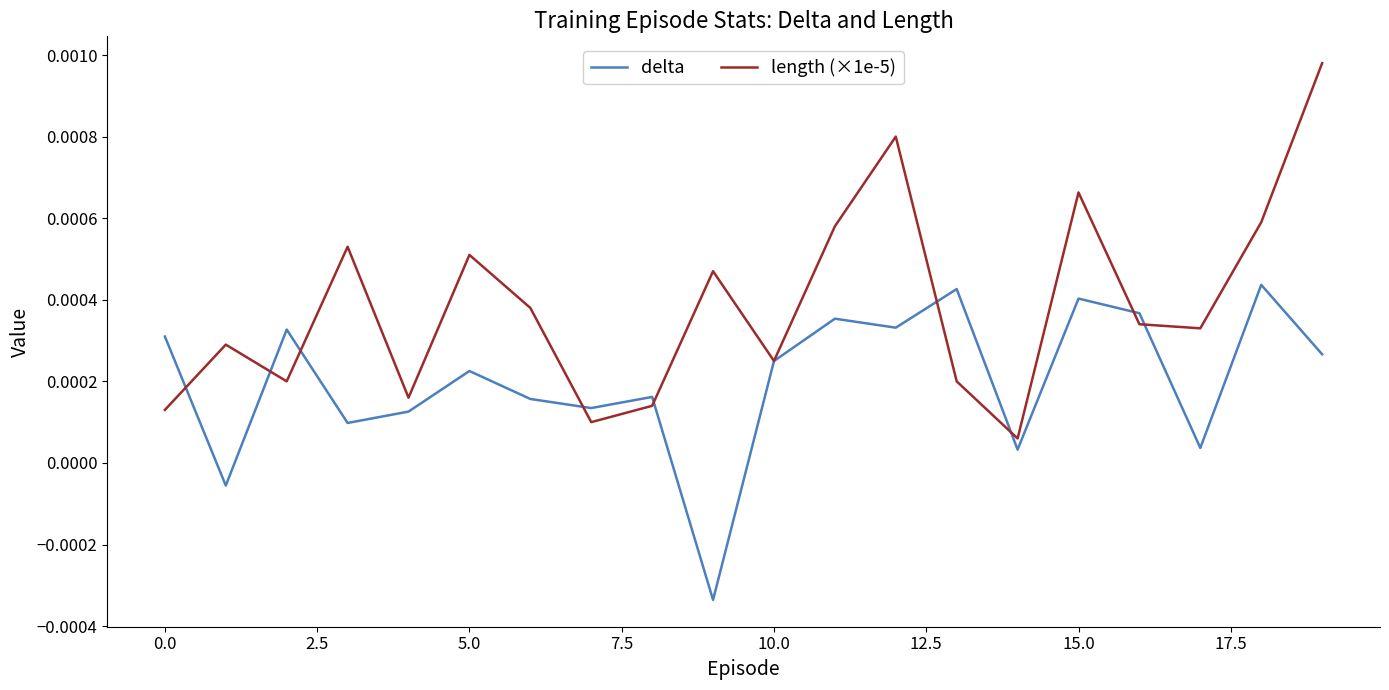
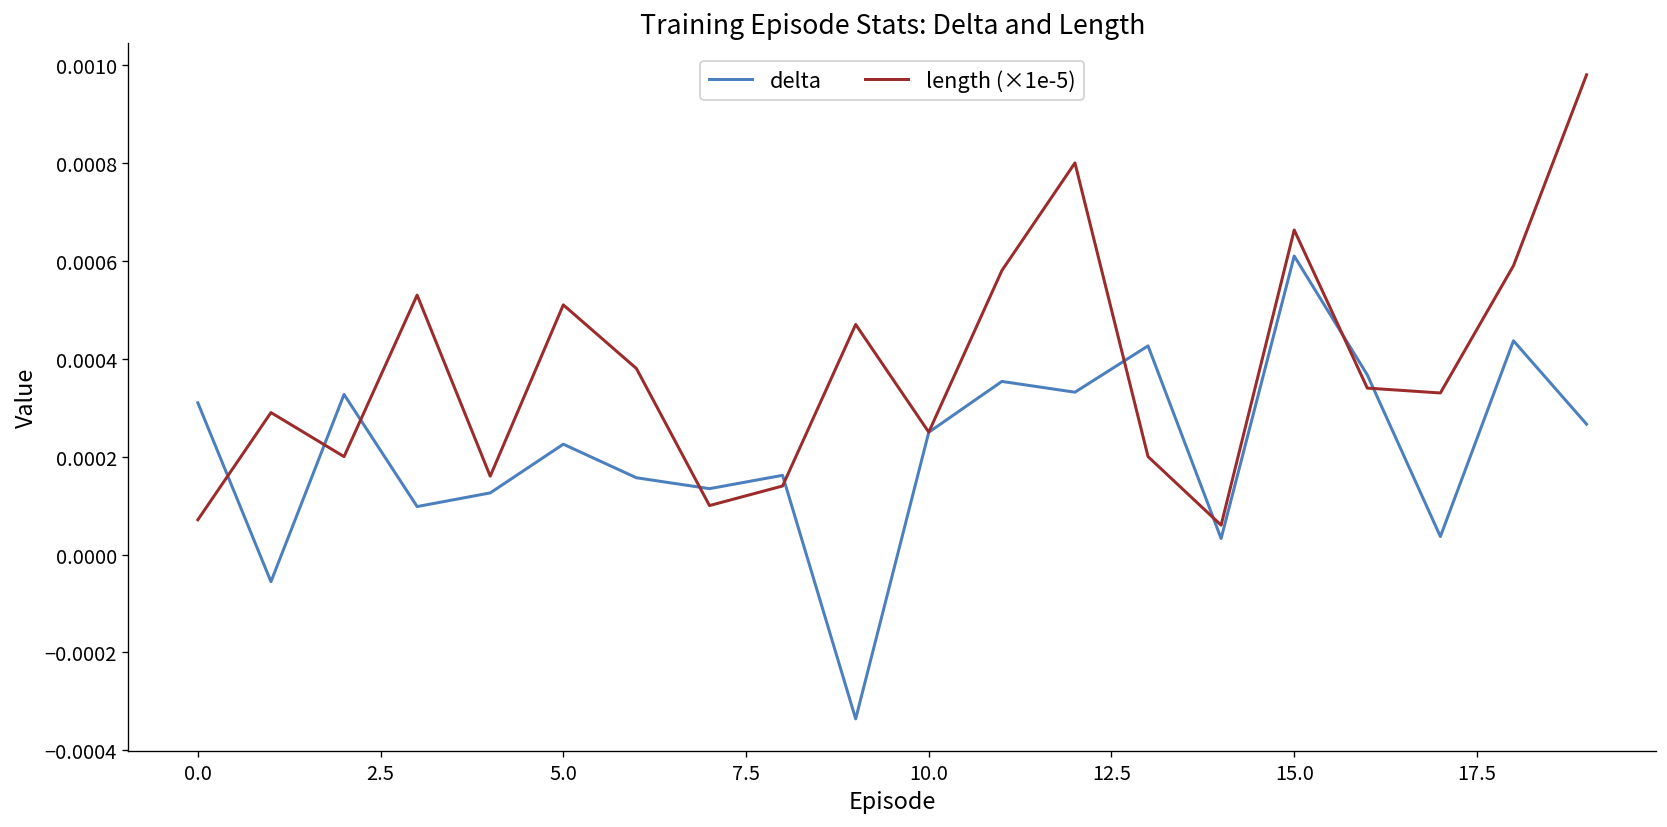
  {
    "delta": {
      "0.0": 0.00031,
      "5.0": 0.00023,
-     "15.0": 0.00040
+     "15.0": 0.00061
    },
    "length (×1e-5)": {
-     "0.0": 0.00013,
+     "0.0": 0.00007,
      "5.0": 0.00051,
      "15.0": 0.00066
    }
  }
